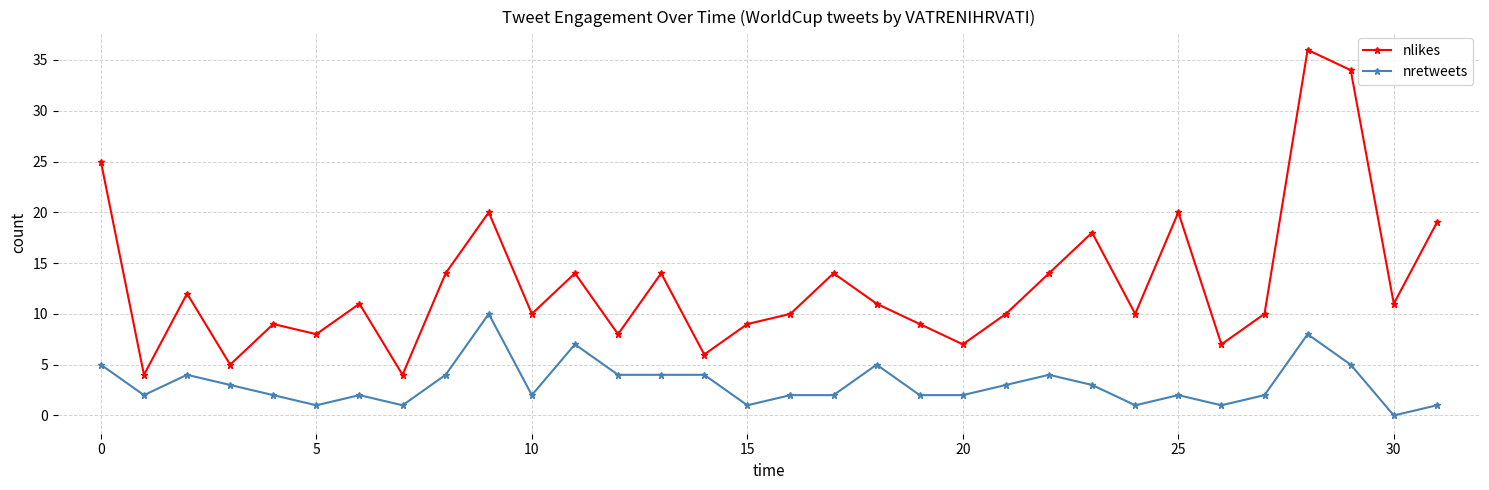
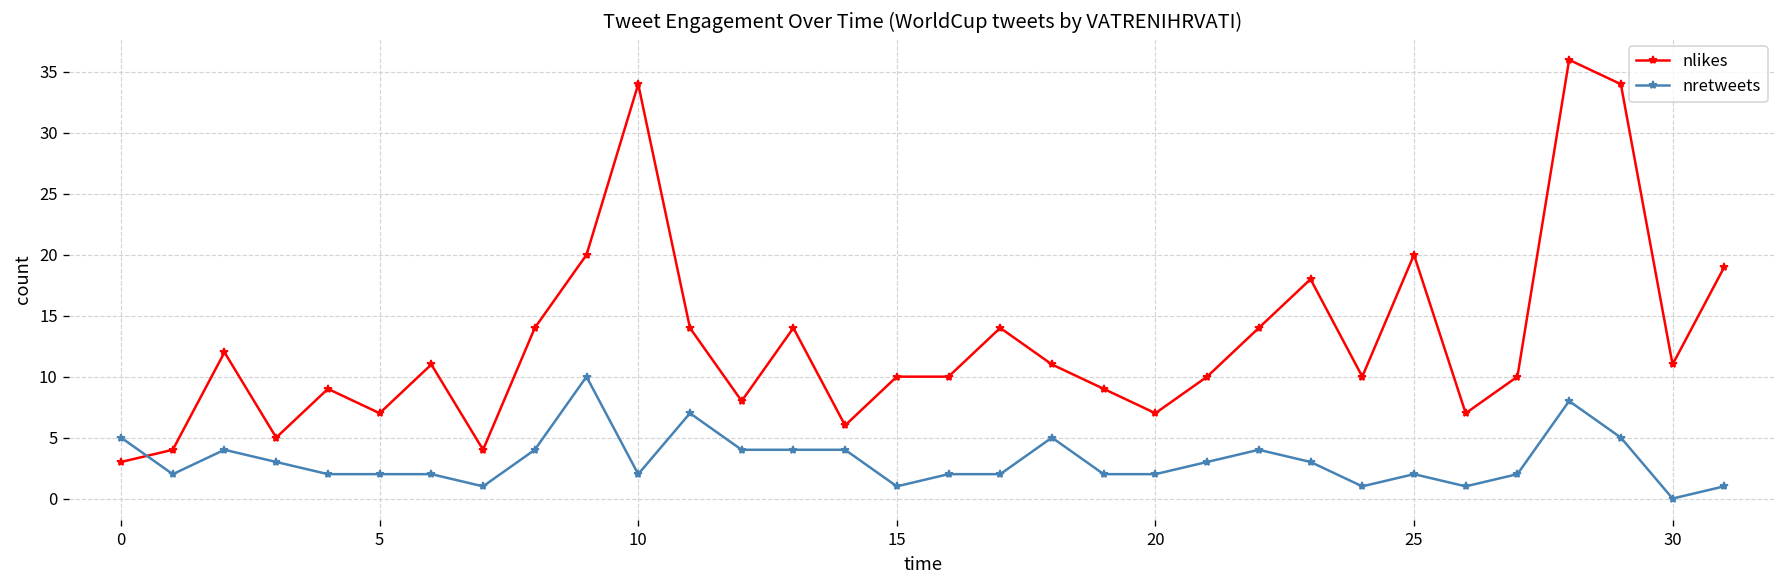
  {
    "nlikes": {
-     "0": 25,
-     "5": 8,
-     "10": 10,
-     "15": 9,
+     "0": 3,
+     "5": 7,
+     "10": 34,
+     "15": 10,
      "20": 7,
      "25": 20,
      "30": 11
    },
    "nretweets": {
      "0": 5,
-     "5": 1,
+     "5": 2,
      "10": 2,
      "15": 1,
      "20": 2,
      "25": 2,
      "30": 0
    }
  }
